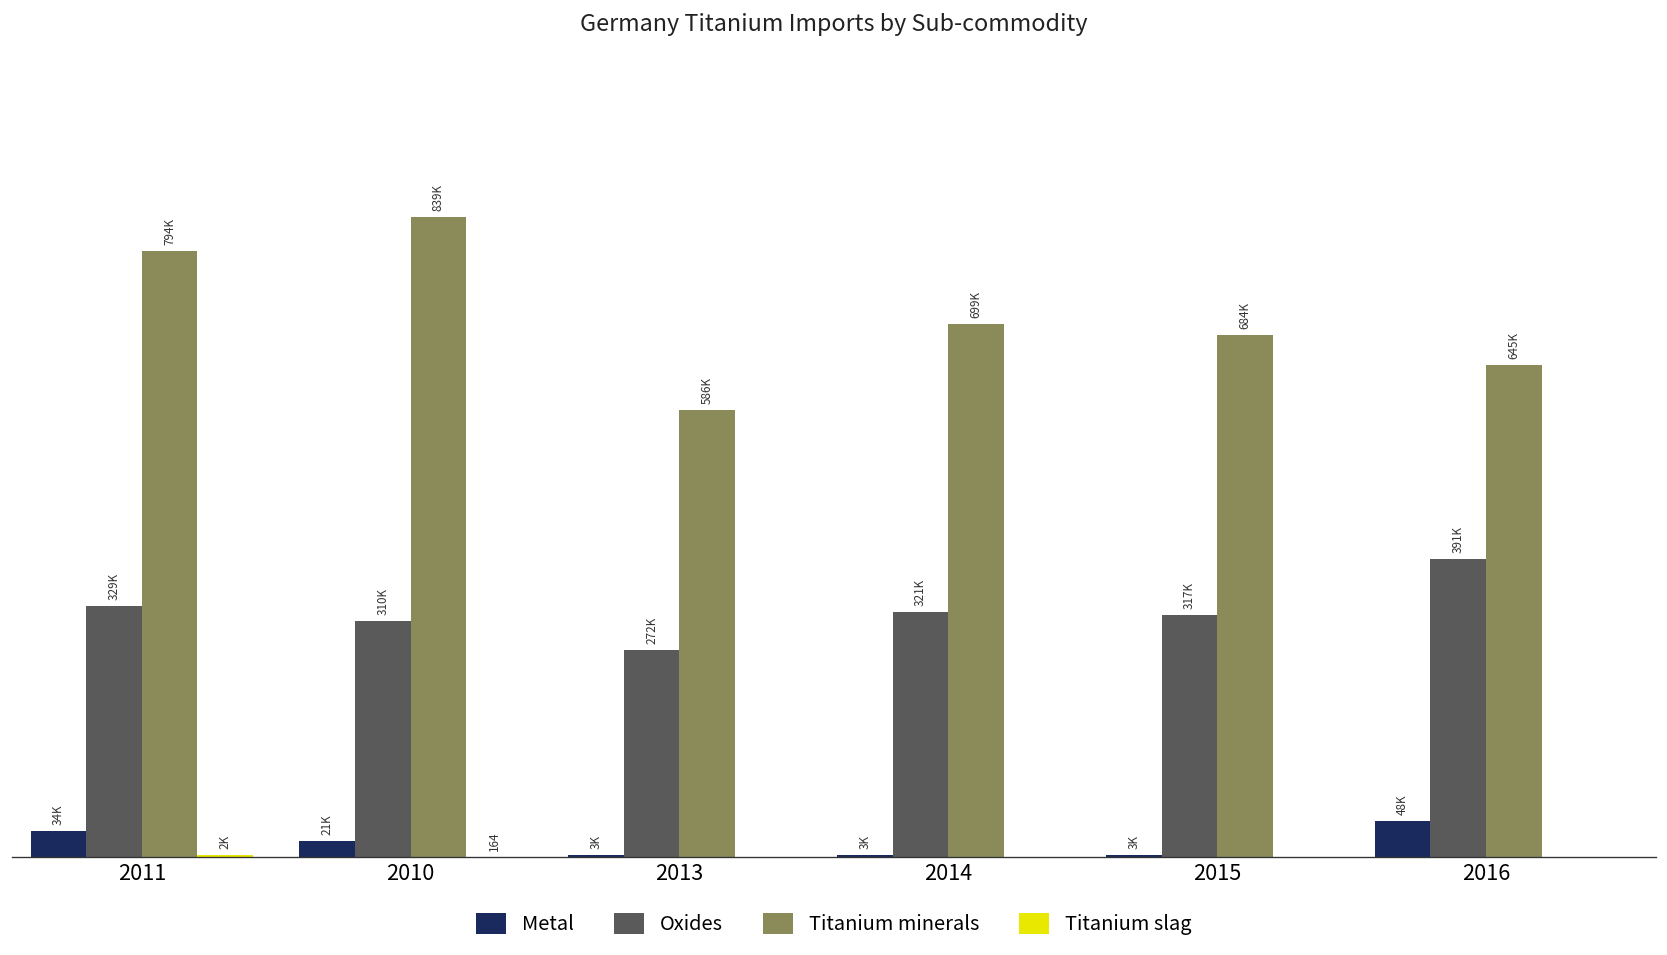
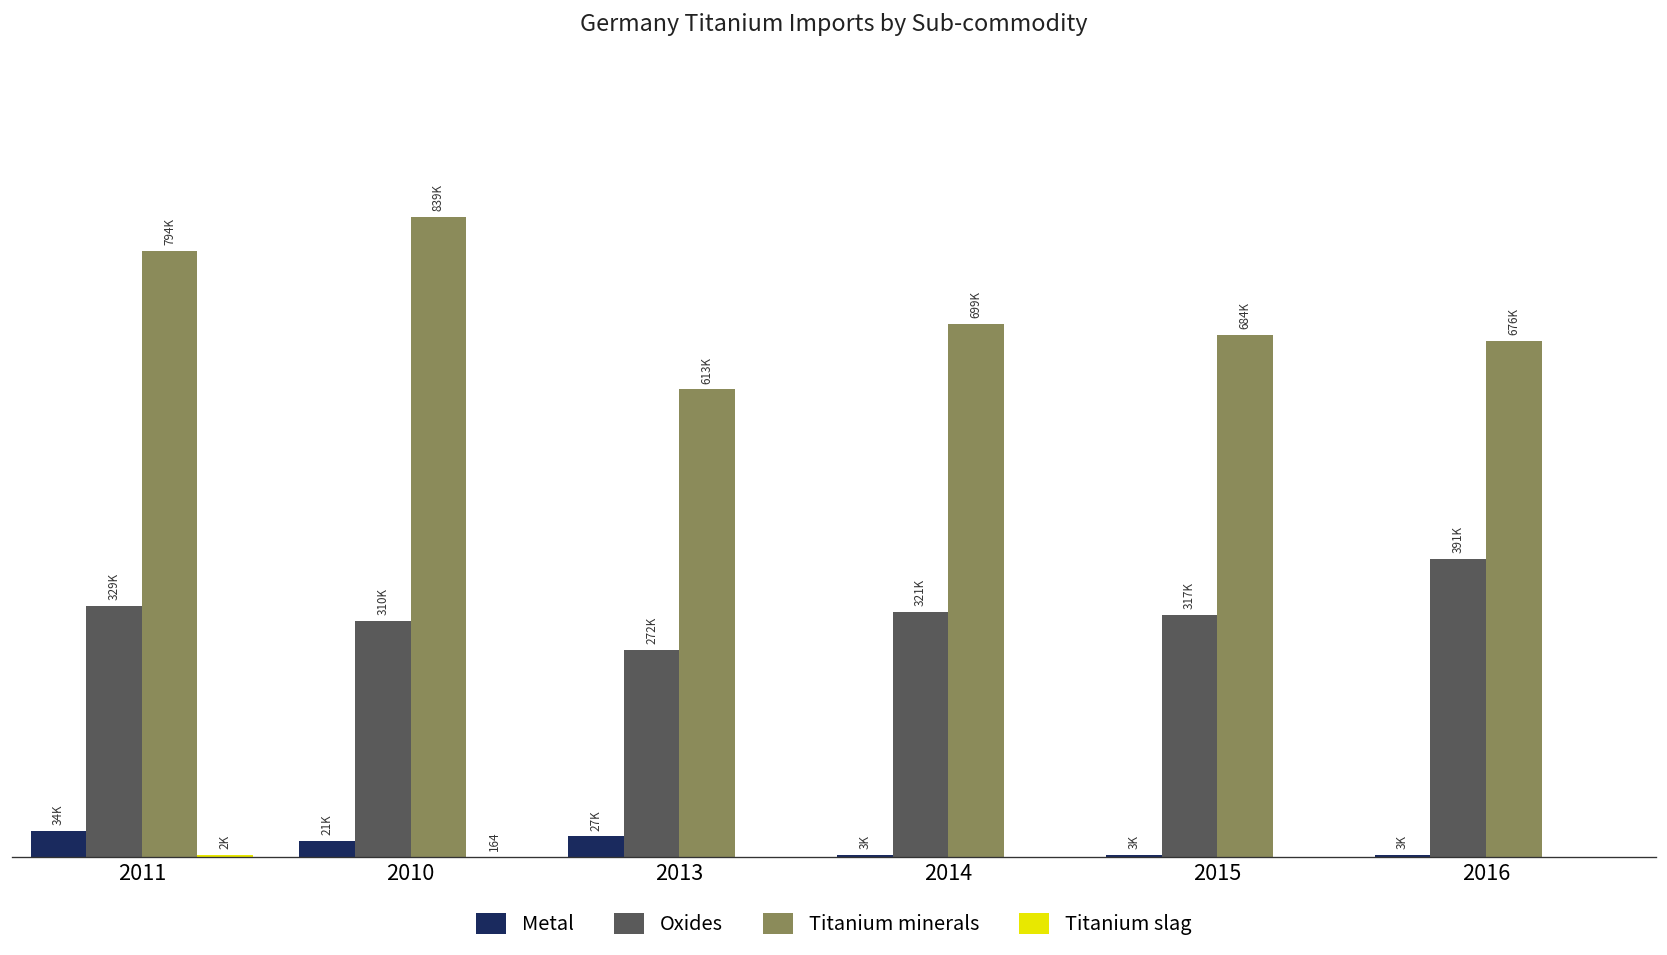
  {
    "Metal": {
      "2011": "34K",
      "2010": "21K",
-     "2013": "3K",
+     "2013": "27K",
      "2014": "3K",
      "2015": "3K",
-     "2016": "48K"
+     "2016": "3K"
    },
    "Oxides": {
      "2011": "329K",
      "2010": "310K",
      "2013": "272K",
      "2014": "321K",
      "2015": "317K",
      "2016": "391K"
    },
    "Titanium minerals": {
      "2011": "794K",
      "2010": "839K",
-     "2013": "586K",
+     "2013": "613K",
      "2014": "699K",
      "2015": "684K",
-     "2016": "645K"
+     "2016": "676K"
    },
    "Titanium slag": {
      "2011": "2K",
      "2010": "164"
    }
  }
